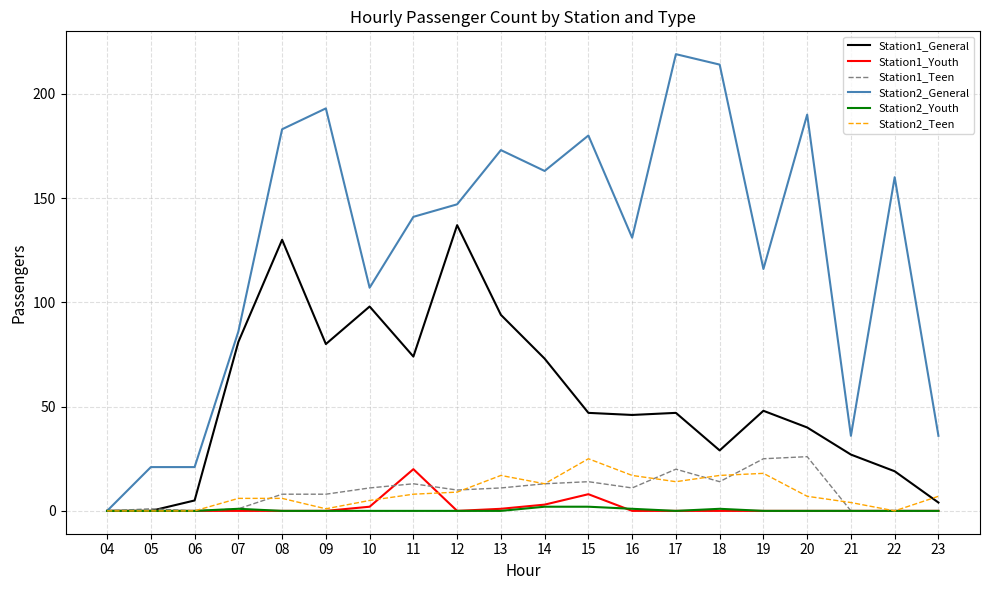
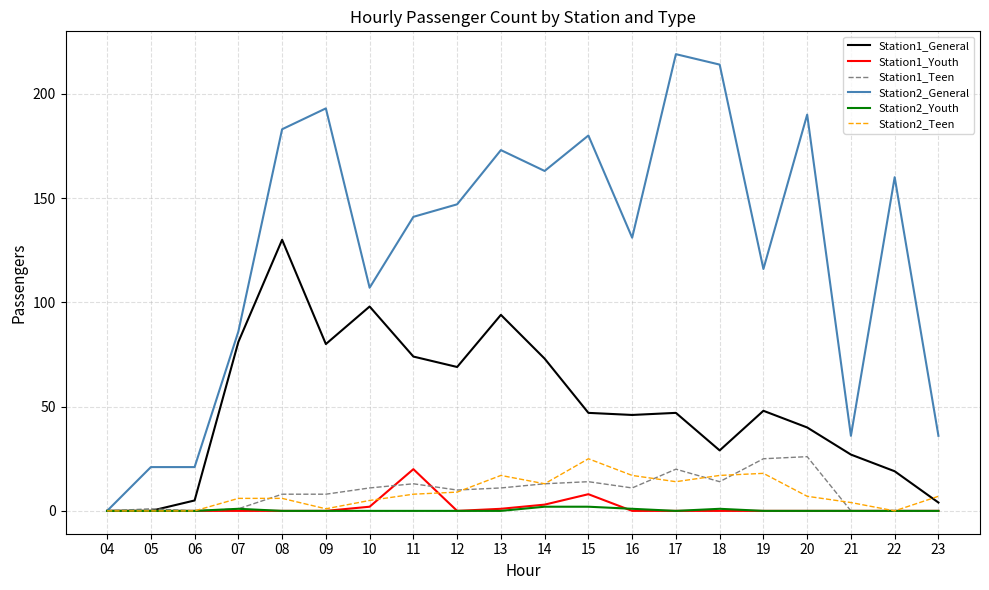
  {
    "Station1_General": {
      "06": 5,
      "07": 81,
      "08": 130,
      "09": 80,
      "10": 98,
      "11": 74,
-     "12": 137,
+     "12": 69,
      "13": 94,
      "14": 73,
      "15": 47,
      "16": 46,
      "17": 47,
      "18": 29,
      "19": 48,
      "20": 40,
      "21": 27,
      "22": 19,
      "23": 4
    },
    "Station1_Youth": {
      "10": 2,
      "11": 20,
      "15": 8
    },
    "Station1_Teen": {
      "08": 8,
      "09": 8,
      "10": 11,
      "11": 13,
      "13": 11,
      "15": 14,
      "16": 11,
      "17": 20,
      "18": 14,
      "19": 25,
      "20": 26
    },
    "Station2_General": {
      "05": 21,
      "06": 21,
      "07": 86,
      "08": 183,
      "09": 193,
      "10": 107,
      "11": 141,
      "12": 147,
      "13": 173,
      "14": 163,
      "15": 180,
      "16": 131,
      "17": 219,
      "18": 214,
      "19": 116,
      "20": 190,
      "21": 36,
      "22": 160,
      "23": 36
    },
    "Station2_Youth": {
      "10": 0,
      "11": 0,
      "15": 2
    },
    "Station2_Teen": {
      "07": 6,
      "08": 6,
      "10": 5,
      "11": 8,
      "13": 17,
      "15": 25,
      "16": 17,
      "17": 14,
      "18": 17,
      "19": 18,
      "20": 7,
      "21": 4,
      "23": 7
    }
  }
